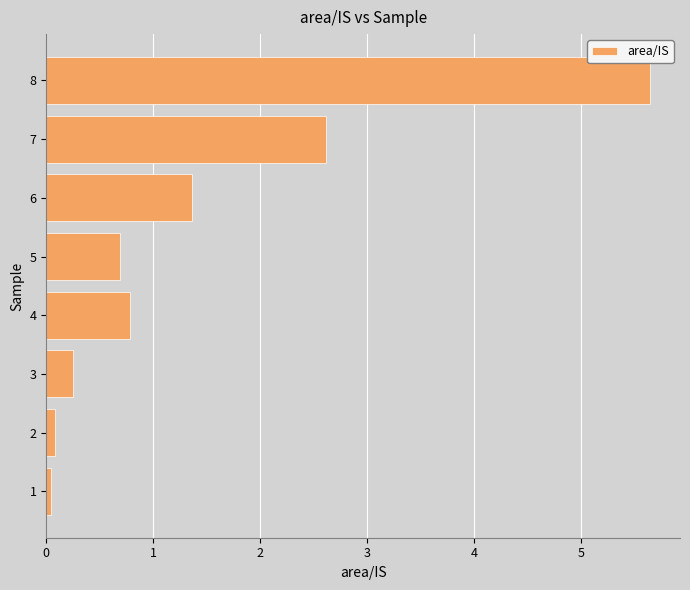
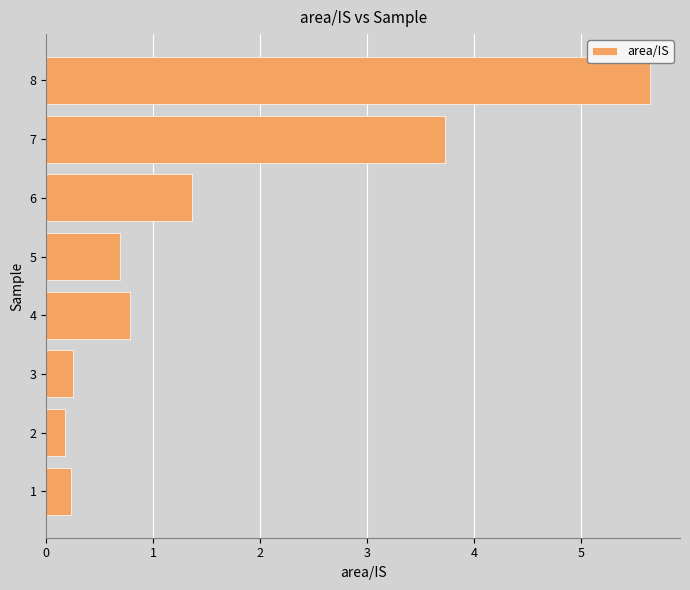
  {
    "8": 5.64,
-   "7": 2.61,
+   "7": 3.73,
    "6": 1.36,
    "5": 0.69,
    "4": 0.79,
    "3": 0.25,
-   "2": 0.09,
-   "1": 0.04
+   "2": 0.17,
+   "1": 0.23
  }
